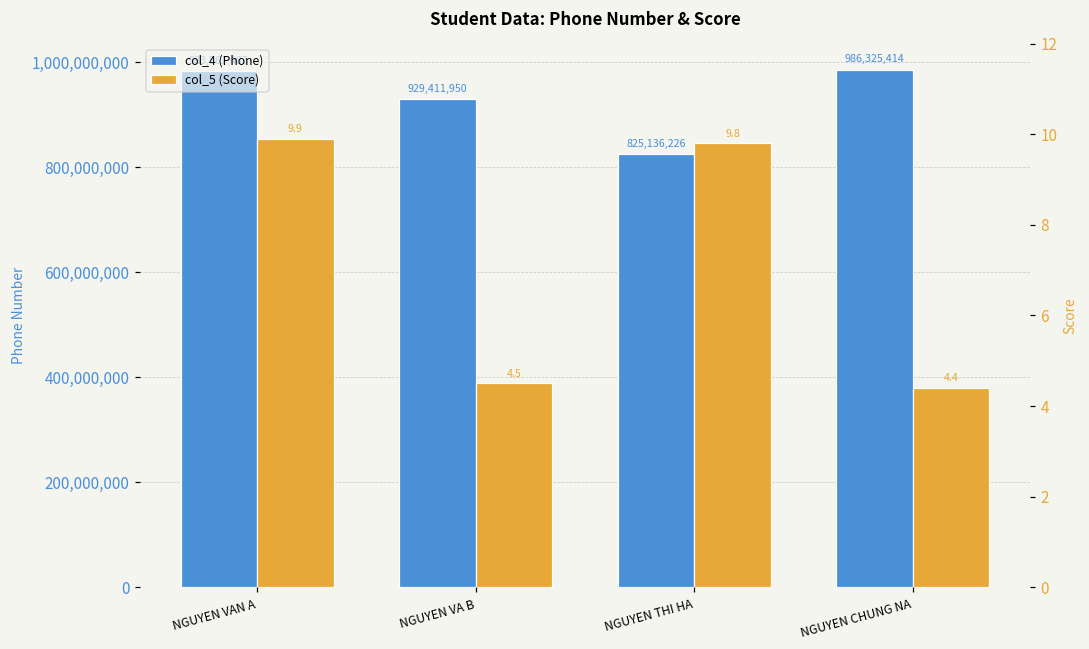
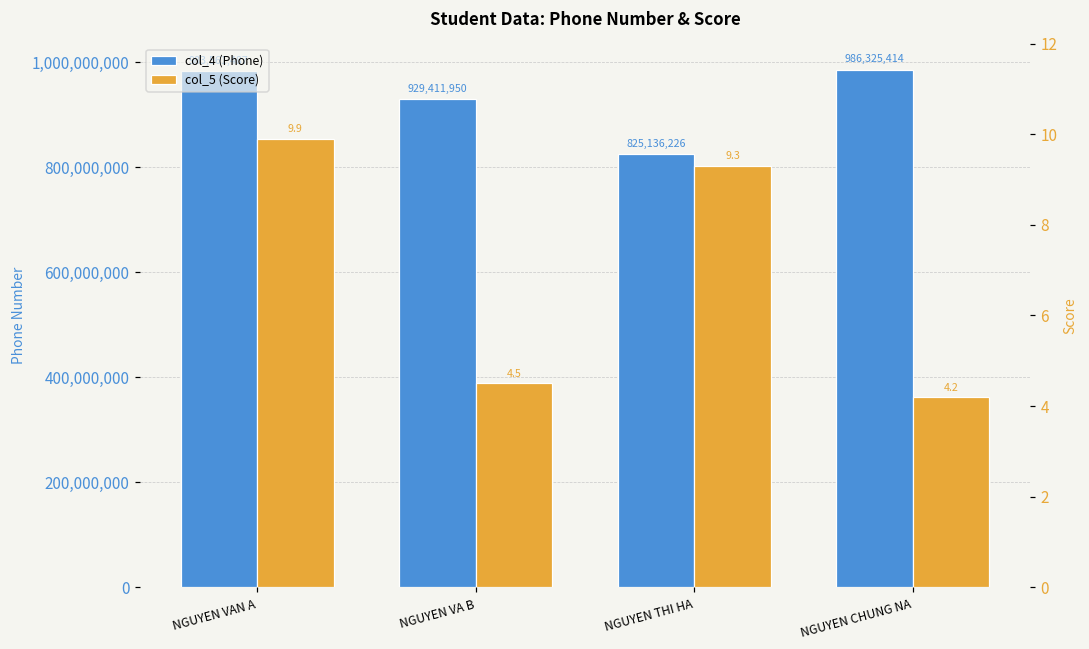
  {
    "col_4 (Phone)": {
      "NGUYEN VA B": "929,411,950",
      "NGUYEN THI HA": "825,136,226",
      "NGUYEN CHUNG NA": "986,325,414"
    },
    "col_5 (Score)": {
      "NGUYEN VAN A": "9.9",
      "NGUYEN VA B": "4.5",
-     "NGUYEN THI HA": "9.8",
-     "NGUYEN CHUNG NA": "4.4"
+     "NGUYEN THI HA": "9.3",
+     "NGUYEN CHUNG NA": "4.2"
    }
  }
